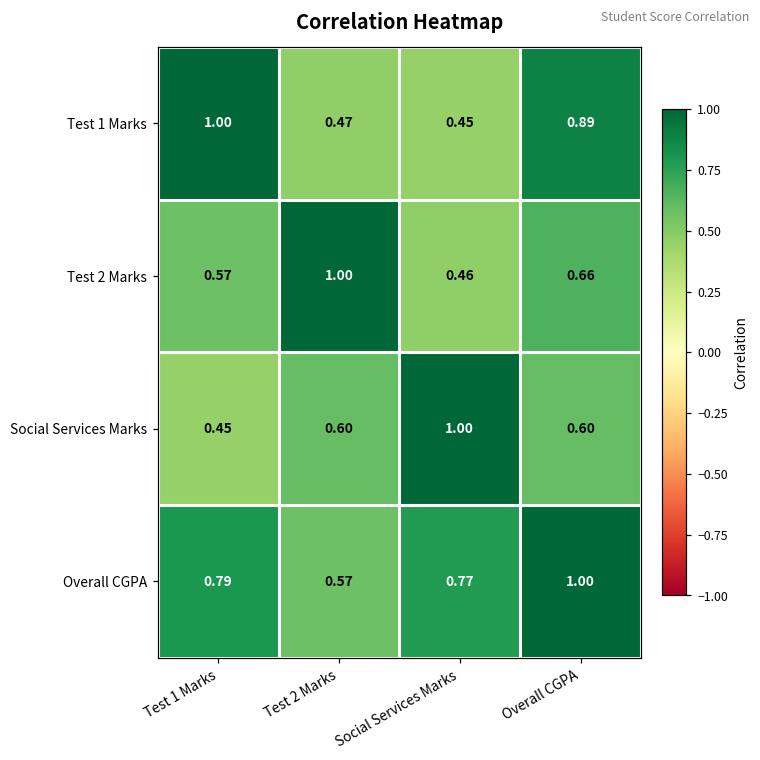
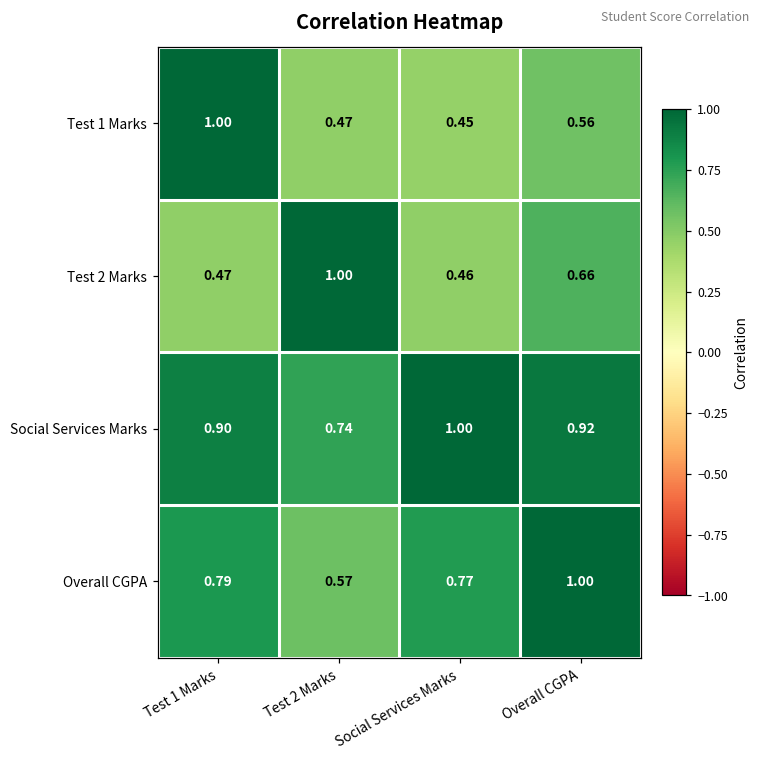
  {
    "Test 1 Marks": {
      "Test 1 Marks": 1.00,
      "Test 2 Marks": 0.47,
      "Social Services Marks": 0.45,
-     "Overall CGPA": 0.89
+     "Overall CGPA": 0.56
    },
    "Test 2 Marks": {
-     "Test 1 Marks": 0.57,
+     "Test 1 Marks": 0.47,
      "Test 2 Marks": 1.00,
      "Social Services Marks": 0.46,
      "Overall CGPA": 0.66
    },
    "Social Services Marks": {
-     "Test 1 Marks": 0.45,
-     "Test 2 Marks": 0.60,
+     "Test 1 Marks": 0.90,
+     "Test 2 Marks": 0.74,
      "Social Services Marks": 1.00,
-     "Overall CGPA": 0.60
+     "Overall CGPA": 0.92
    },
    "Overall CGPA": {
      "Test 1 Marks": 0.79,
      "Test 2 Marks": 0.57,
      "Social Services Marks": 0.77,
      "Overall CGPA": 1.00
    }
  }
